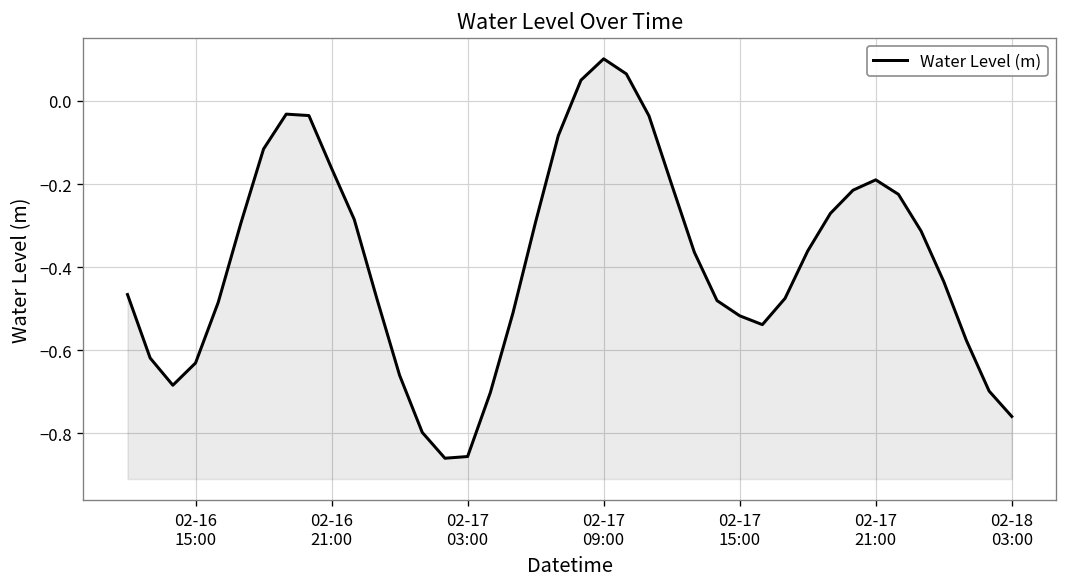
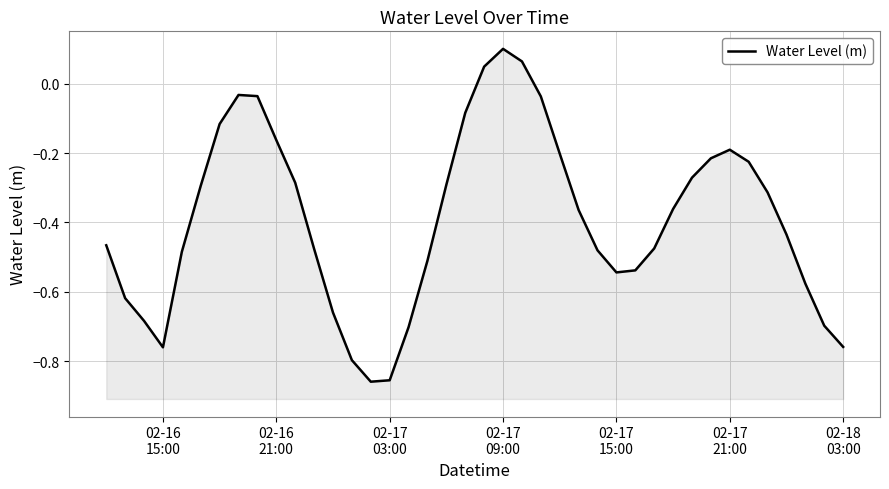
  {
-   "02-16 15:00": -0.63,
+   "02-16 15:00": -0.76,
    "02-16 21:00": -0.16,
    "02-17 03:00": -0.86,
    "02-17 09:00": 0.10,
-   "02-17 15:00": -0.52,
+   "02-17 15:00": -0.54,
    "02-17 21:00": -0.19,
    "02-18 03:00": -0.76
  }
